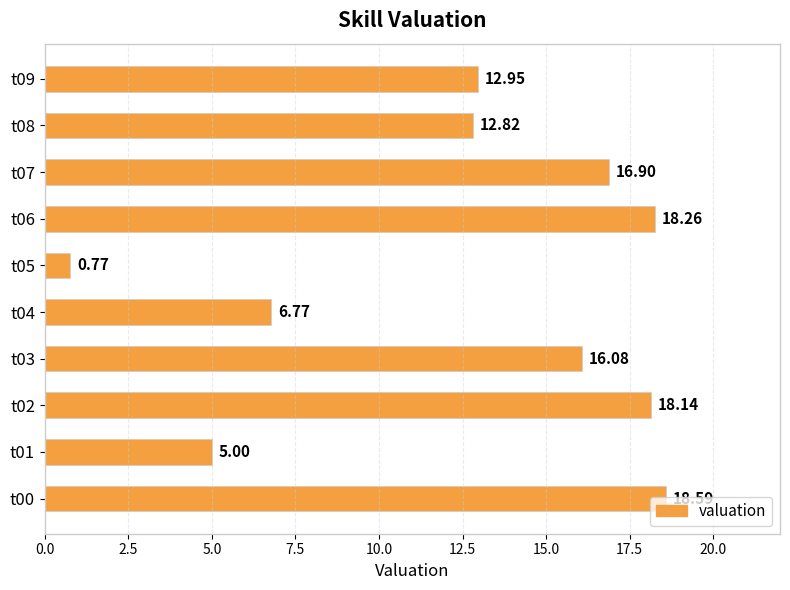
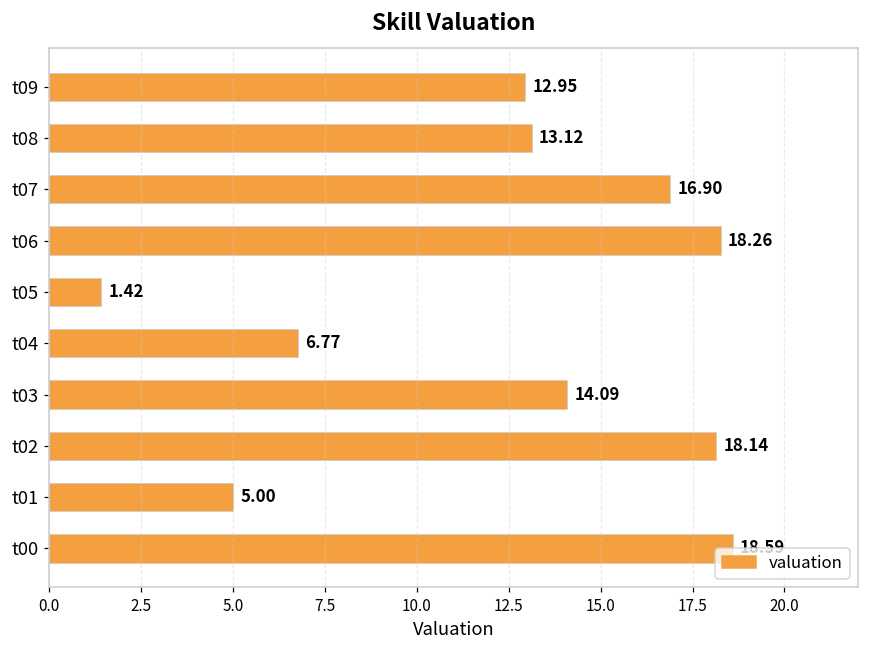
  {
    "t09": 12.95,
-   "t08": 12.82,
+   "t08": 13.12,
    "t07": 16.90,
    "t06": 18.26,
-   "t05": 0.77,
+   "t05": 1.42,
    "t04": 6.77,
-   "t03": 16.08,
+   "t03": 14.09,
    "t02": 18.14,
    "t01": 5.00
  }
